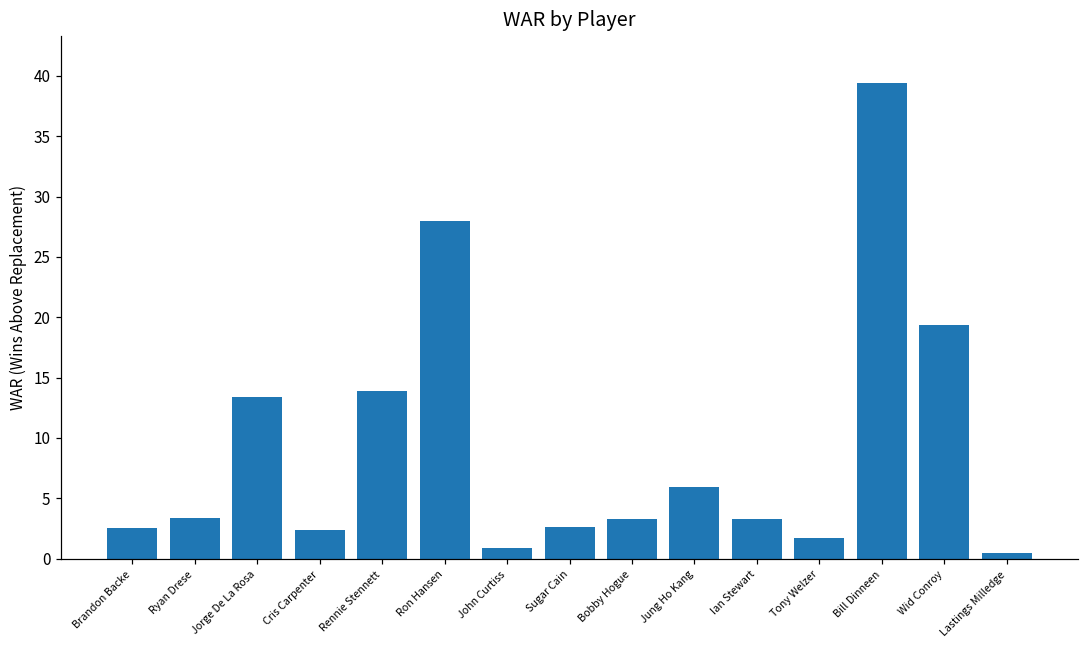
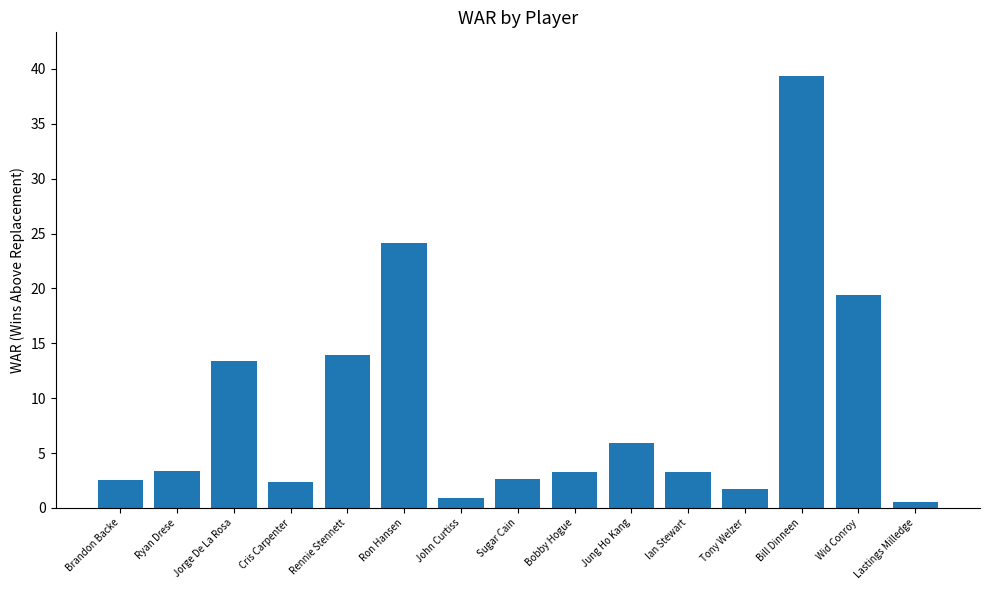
  {
    "Brandon Backe": 2.5,
    "Ryan Drese": 3.4,
    "Jorge De La Rosa": 13.4,
    "Cris Carpenter": 2.4,
    "Rennie Stennett": 13.9,
-   "Ron Hansen": 28.0,
+   "Ron Hansen": 24.1,
    "John Curtiss": 0.9,
    "Sugar Cain": 2.6,
    "Bobby Hogue": 3.3,
    "Jung Ho Kang": 5.9,
    "Ian Stewart": 3.3,
    "Tony Welzer": 1.7,
    "Bill Dinneen": 39.4,
    "Wid Conroy": 19.4,
    "Lastings Milledge": 0.5
  }
